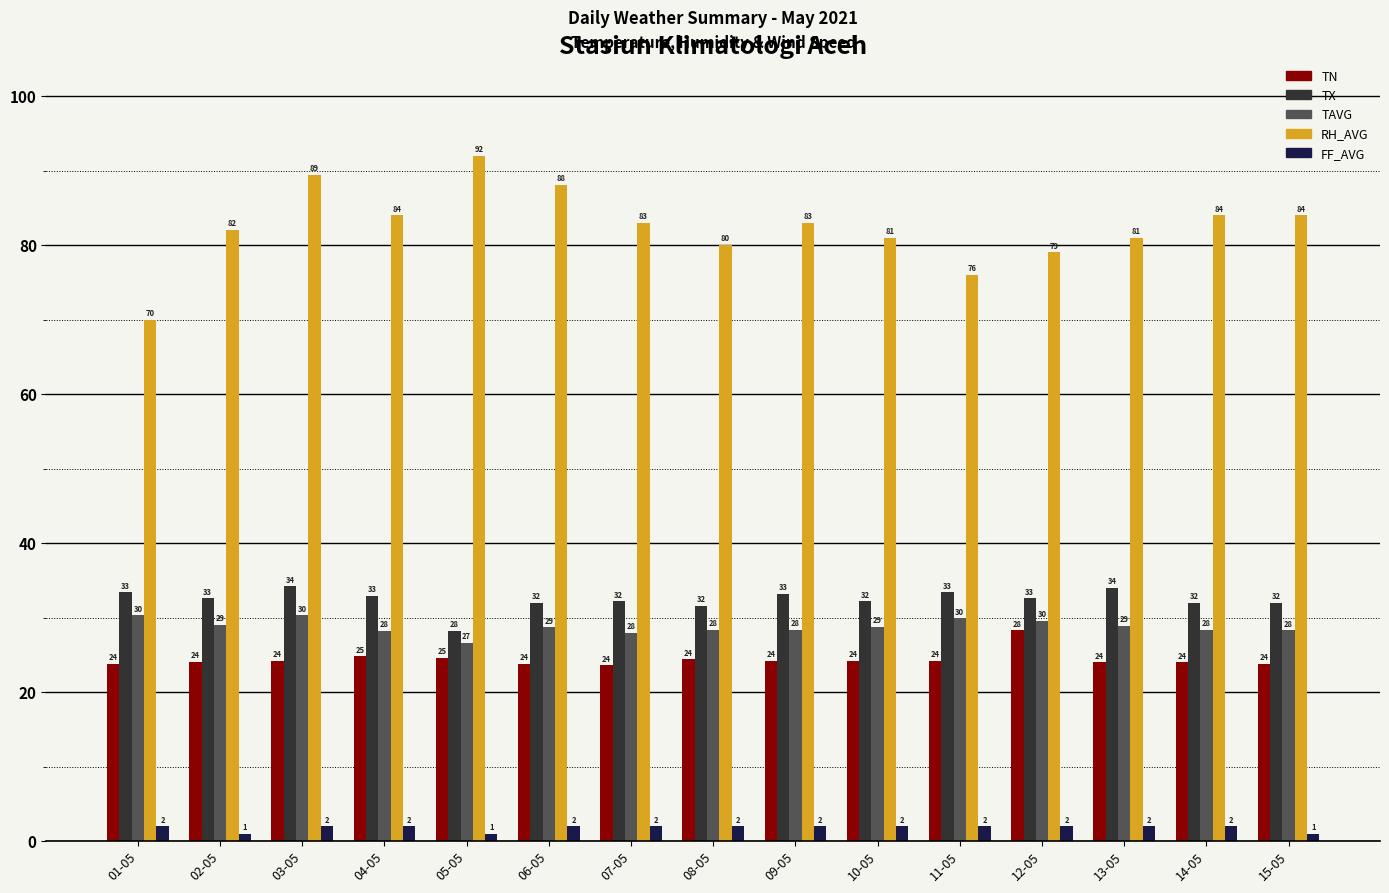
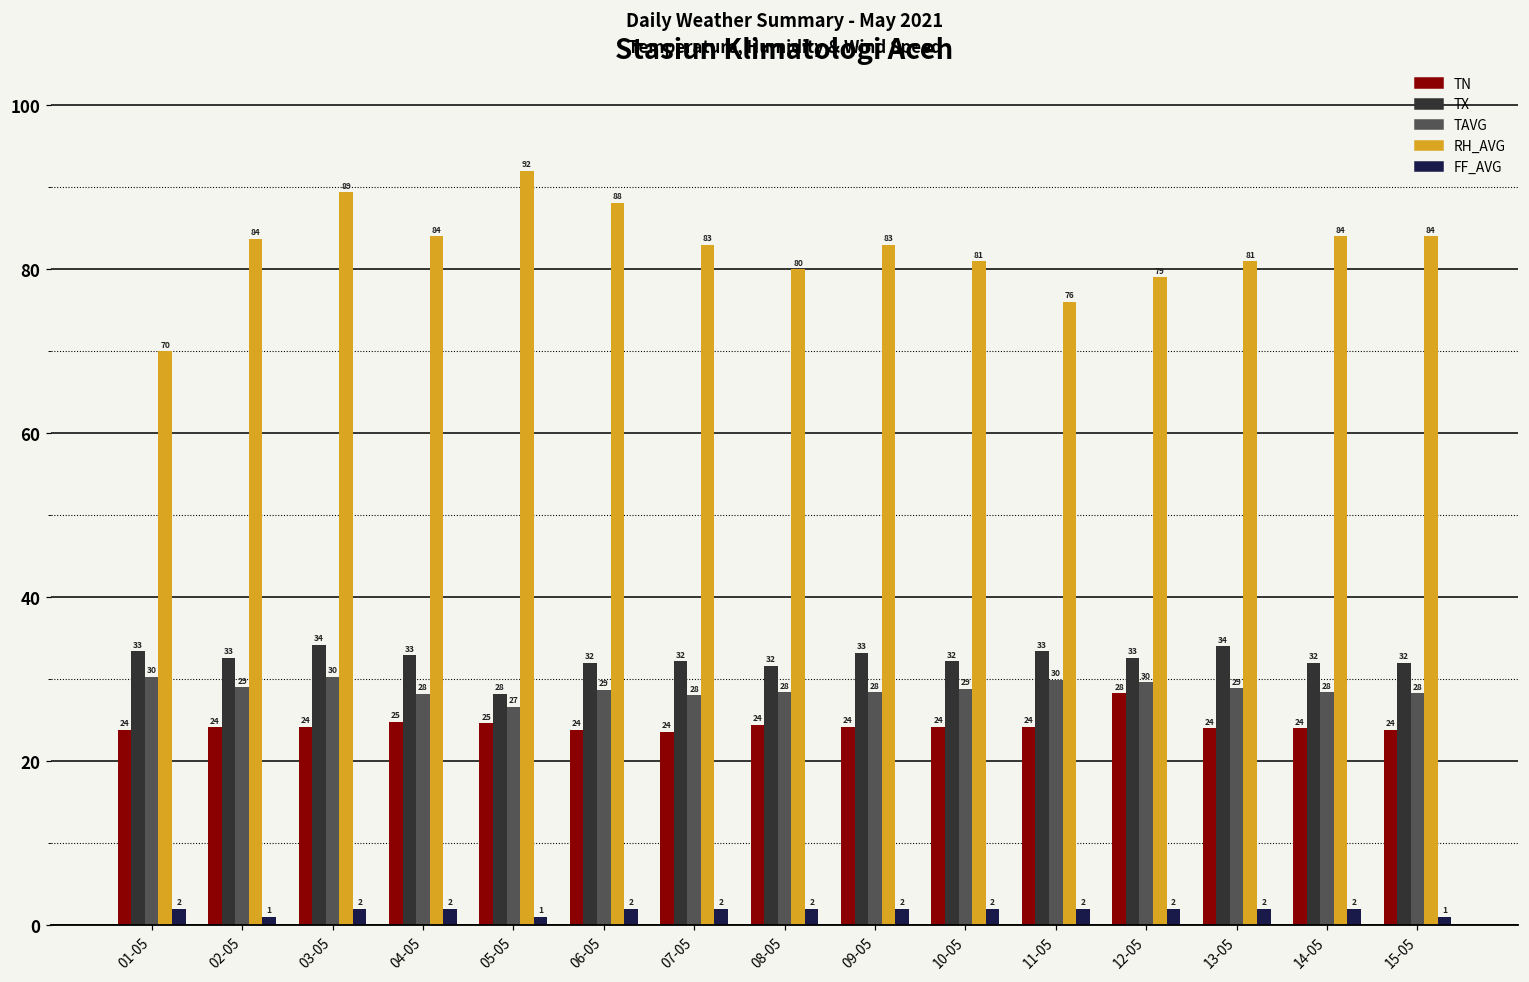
  {
    "TN": {
      "01-05": 24,
      "02-05": 24,
      "03-05": 24,
      "04-05": 25,
      "05-05": 25,
      "06-05": 24,
      "07-05": 24,
      "08-05": 24,
      "09-05": 24,
      "10-05": 24,
      "11-05": 24,
      "12-05": 28,
      "13-05": 24,
      "14-05": 24,
      "15-05": 24
    },
    "RH_AVG": {
      "01-05": 70,
-     "02-05": 82,
+     "02-05": 84,
      "03-05": 89,
      "04-05": 84,
      "05-05": 92,
      "06-05": 88,
      "07-05": 83,
      "08-05": 80,
      "09-05": 83,
      "10-05": 81,
      "11-05": 76,
      "12-05": 79,
      "13-05": 81,
      "14-05": 84,
      "15-05": 84
    }
  }
